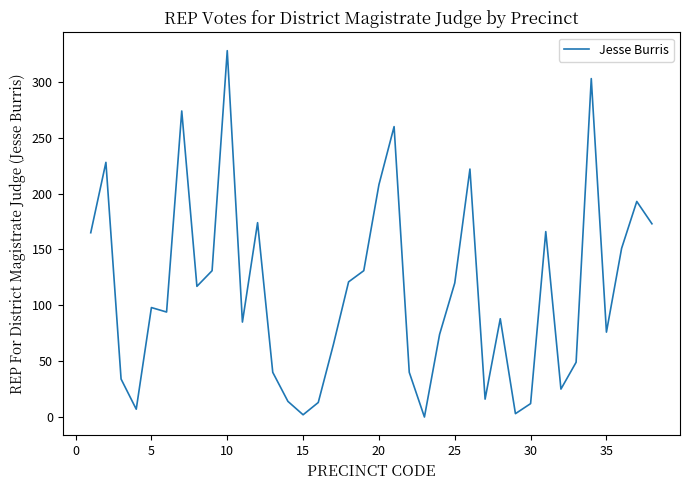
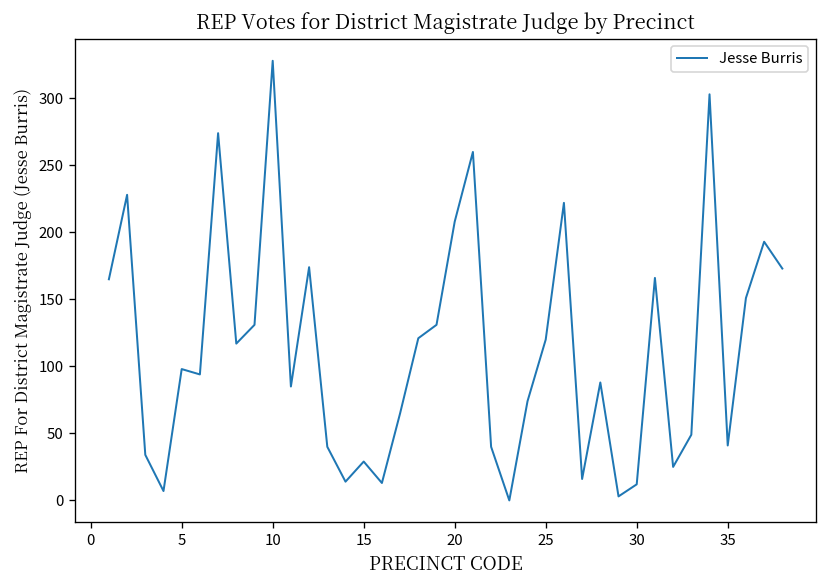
  {
    "5": 98,
    "10": 328,
-   "15": 2,
+   "15": 29,
    "20": 208,
    "25": 120,
    "30": 12,
-   "35": 76
+   "35": 41
  }
